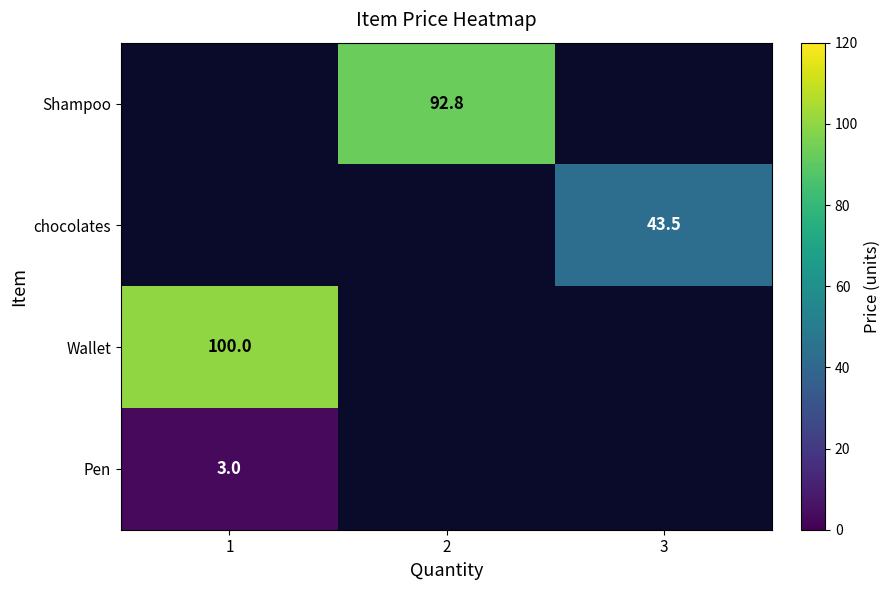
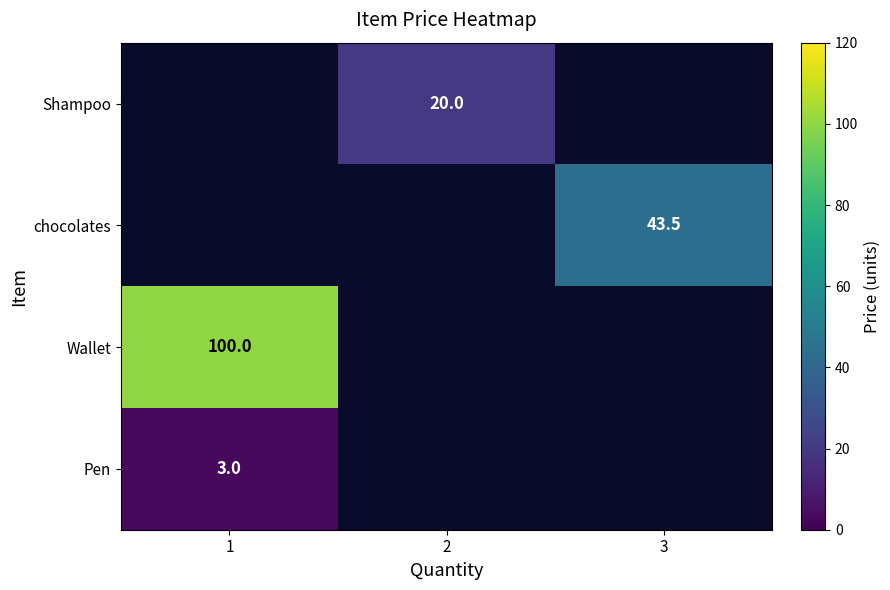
  {
    "Shampoo": {
-     "2": 92.8
+     "2": 20.0
    },
    "chocolates": {
      "3": 43.5
    },
    "Wallet": {
      "1": 100.0
    },
    "Pen": {
      "1": 3.0
    }
  }
